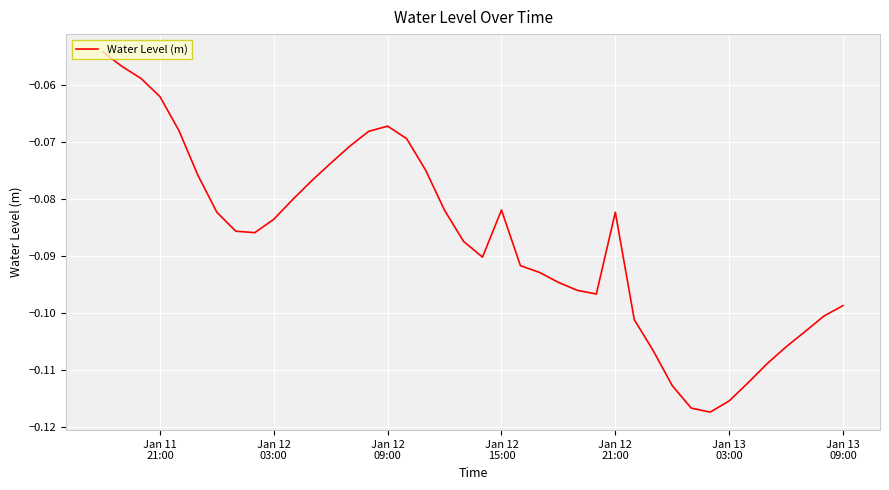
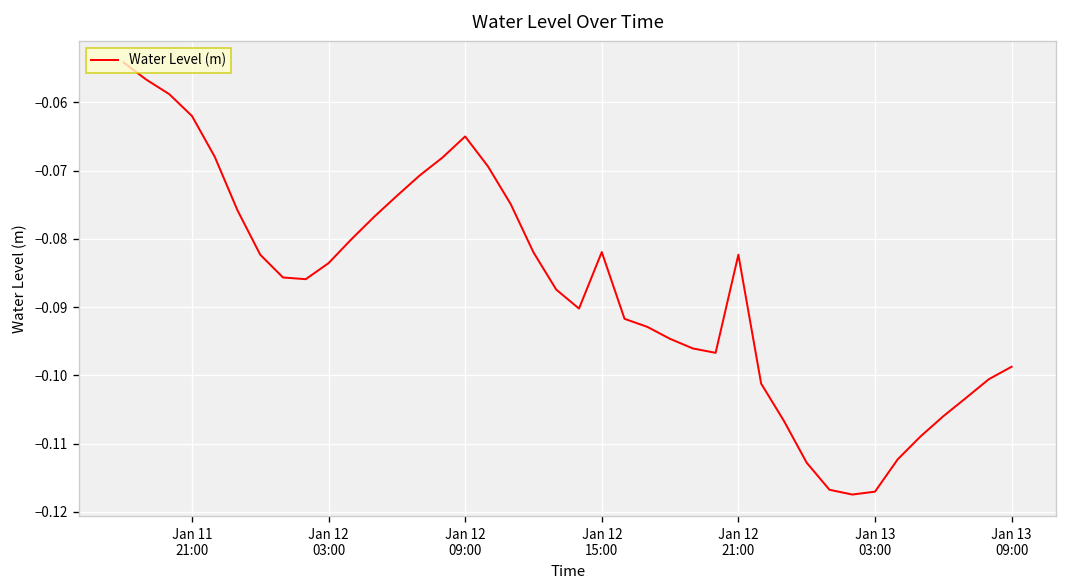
  {
    "Jan 11 21:00": -0.062,
    "Jan 12 03:00": -0.084,
-   "Jan 12 09:00": -0.067,
+   "Jan 12 09:00": -0.065,
    "Jan 12 15:00": -0.082,
    "Jan 12 21:00": -0.082,
-   "Jan 13 03:00": -0.115,
+   "Jan 13 03:00": -0.117,
    "Jan 13 09:00": -0.099
  }
